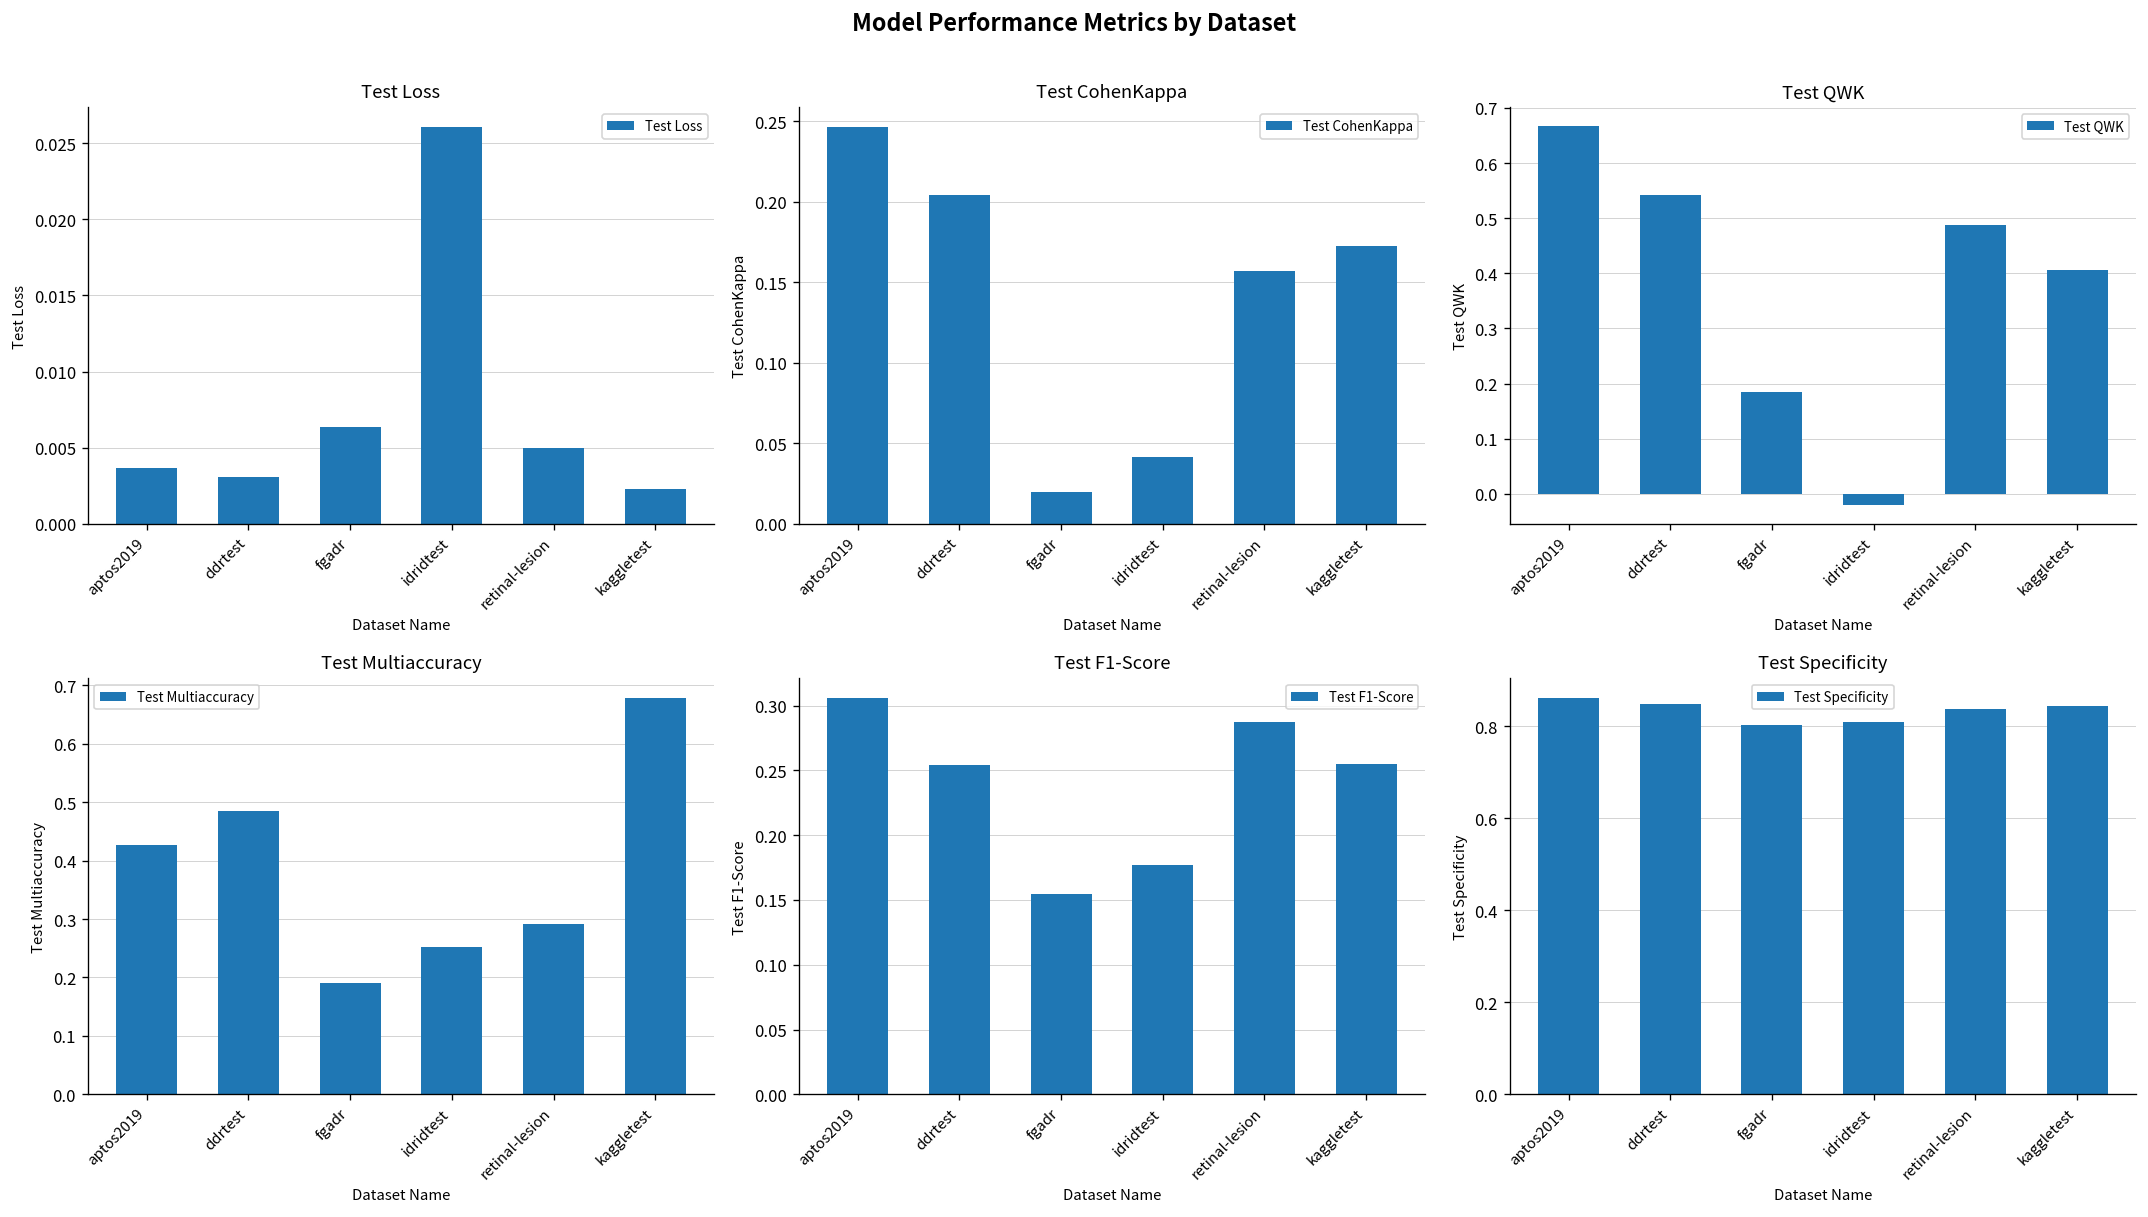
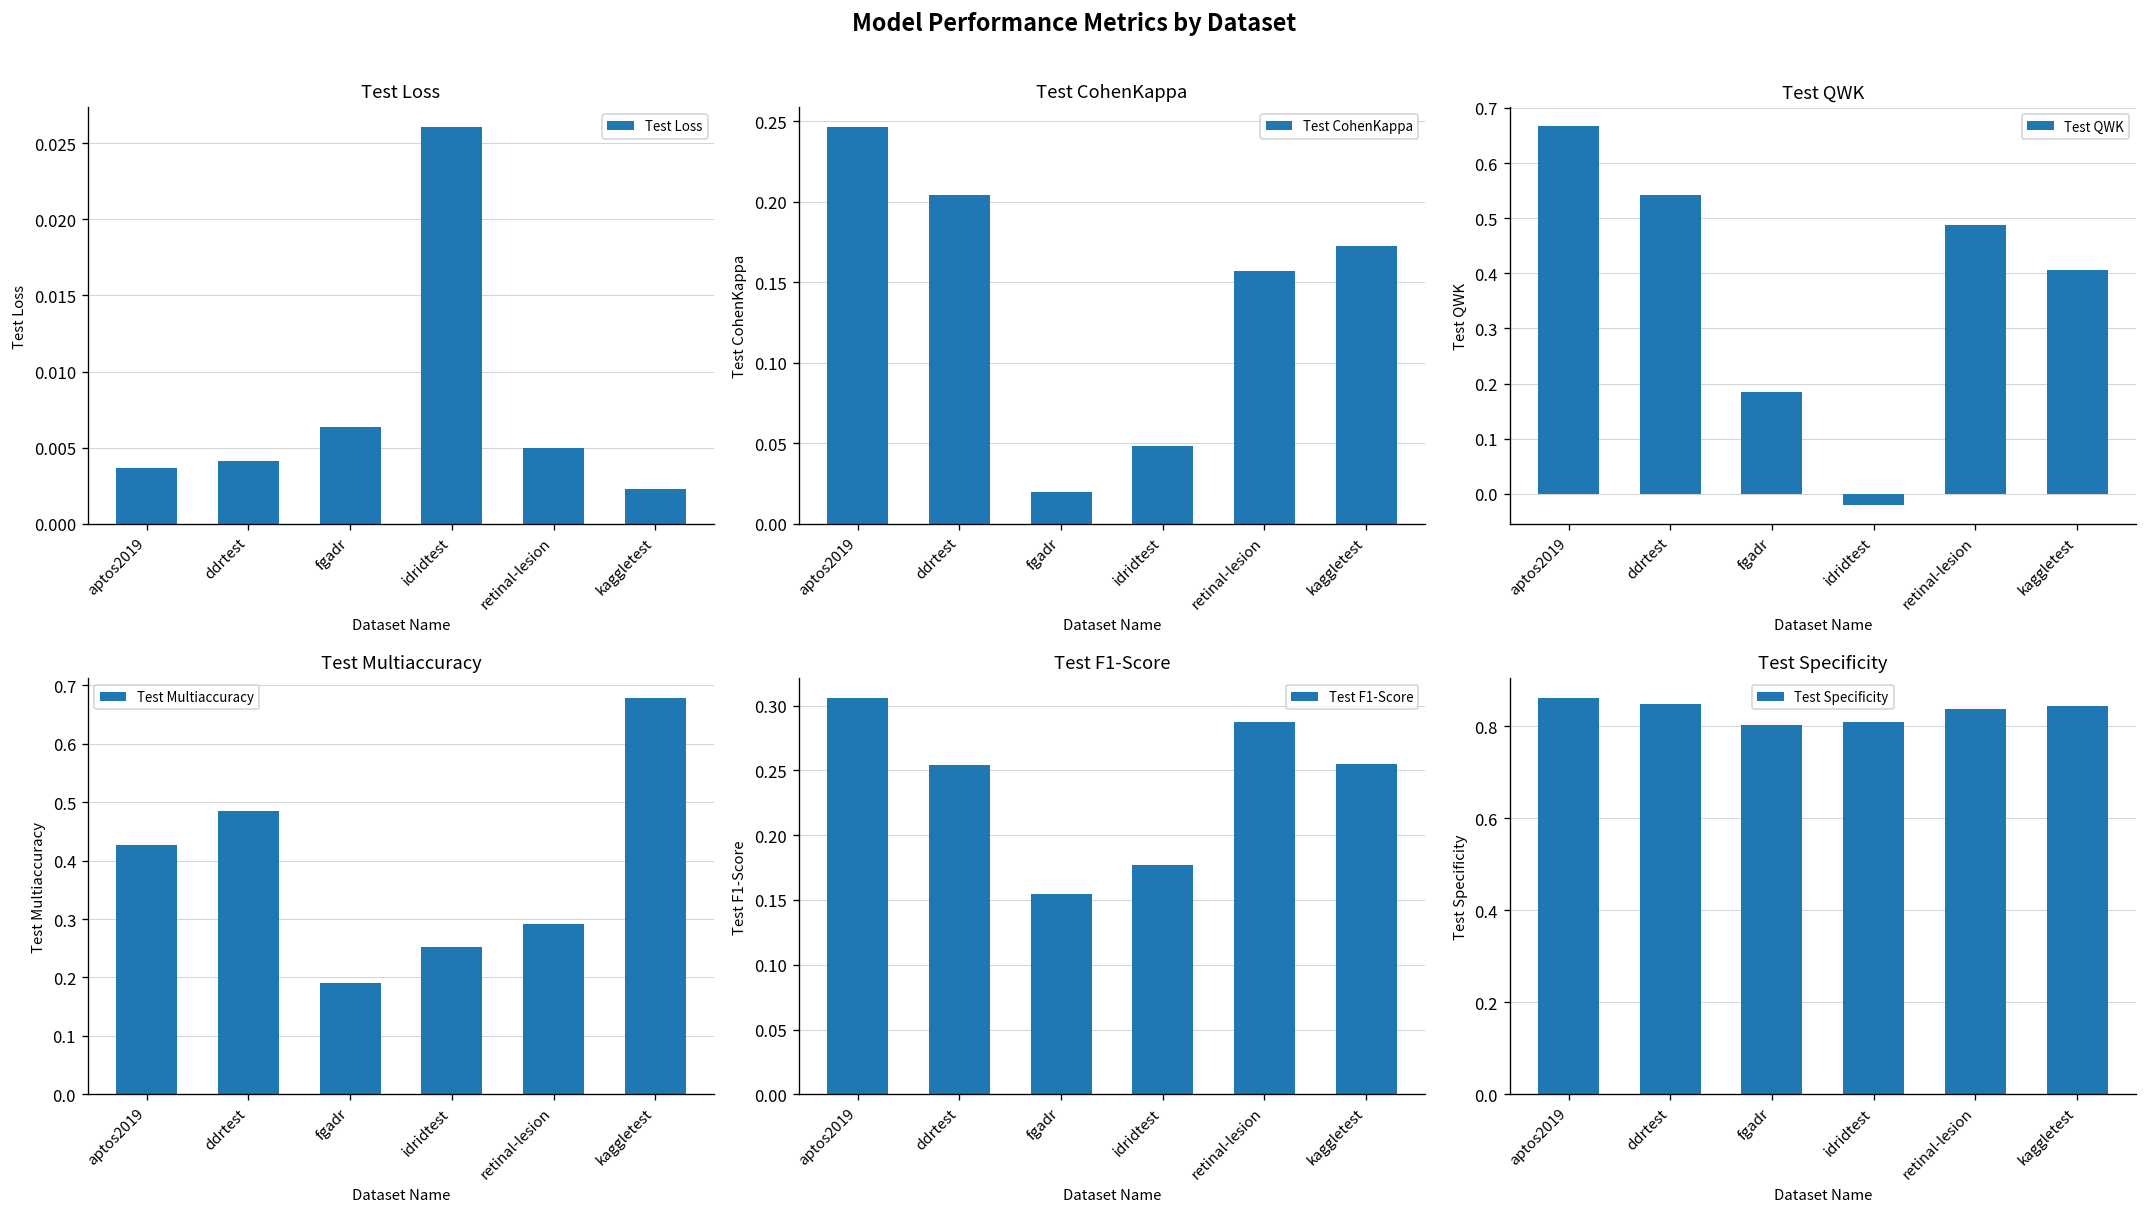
  {
    "Test Loss": {
      "aptos2019": 0.0037,
-     "ddrtest": 0.0031,
+     "ddrtest": 0.0041,
      "fgadr": 0.0063,
      "idridtest": 0.0261,
      "retinal-lesion": 0.0050,
      "kaggletest": 0.0023
    },
    "Test CohenKappa": {
      "aptos2019": 0.246,
      "ddrtest": 0.204,
      "fgadr": 0.020,
-     "idridtest": 0.042,
+     "idridtest": 0.048,
      "retinal-lesion": 0.157,
      "kaggletest": 0.172
    },
    "Test QWK": {
      "aptos2019": 0.67,
      "ddrtest": 0.54,
      "fgadr": 0.18,
      "idridtest": -0.02,
      "retinal-lesion": 0.49,
      "kaggletest": 0.41
    },
    "Test Multiaccuracy": {
      "aptos2019": 0.43,
      "ddrtest": 0.48,
      "fgadr": 0.19,
      "idridtest": 0.25,
      "retinal-lesion": 0.29,
      "kaggletest": 0.68
    },
    "Test F1-Score": {
      "aptos2019": 0.306,
      "ddrtest": 0.254,
      "fgadr": 0.155,
      "idridtest": 0.177,
      "retinal-lesion": 0.288,
      "kaggletest": 0.255
    },
    "Test Specificity": {
      "aptos2019": 0.86,
      "ddrtest": 0.85,
      "fgadr": 0.80,
      "idridtest": 0.81,
      "retinal-lesion": 0.84,
      "kaggletest": 0.84
    }
  }
